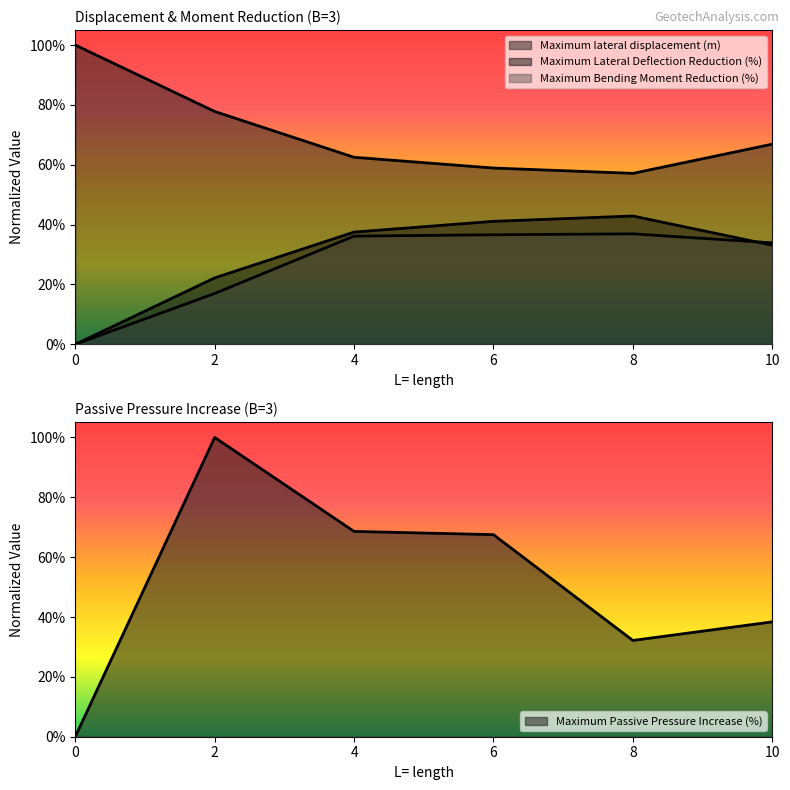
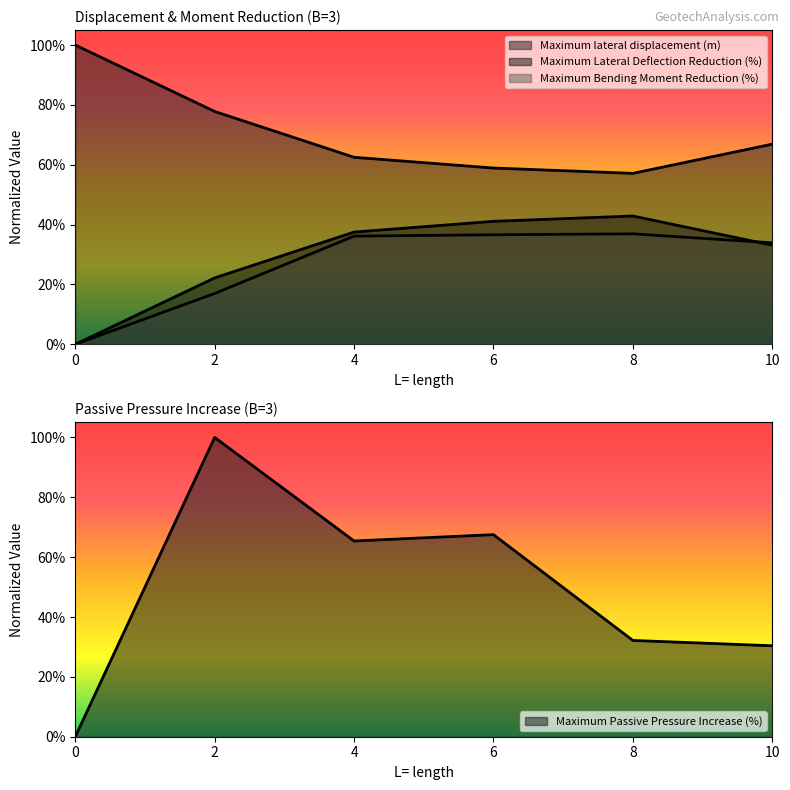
  {
    "Passive Pressure Increase (B=3)": {
      "0": "0%",
      "2": "100%",
-     "4": "69%",
+     "4": "65%",
      "6": "68%",
      "8": "32%",
-     "10": "38%"
+     "10": "30%"
    }
  }
